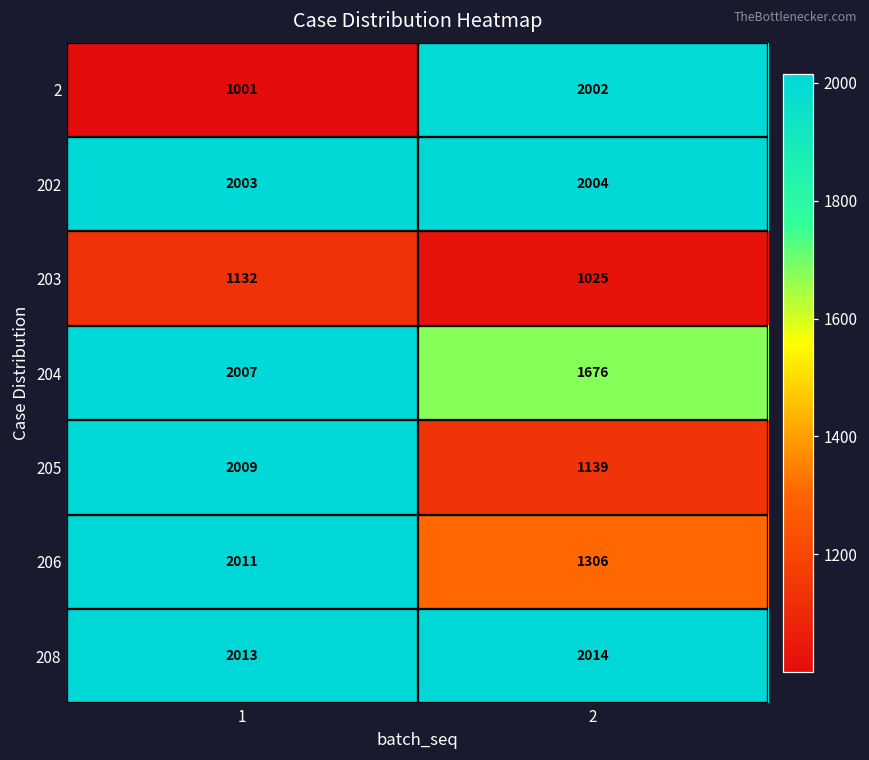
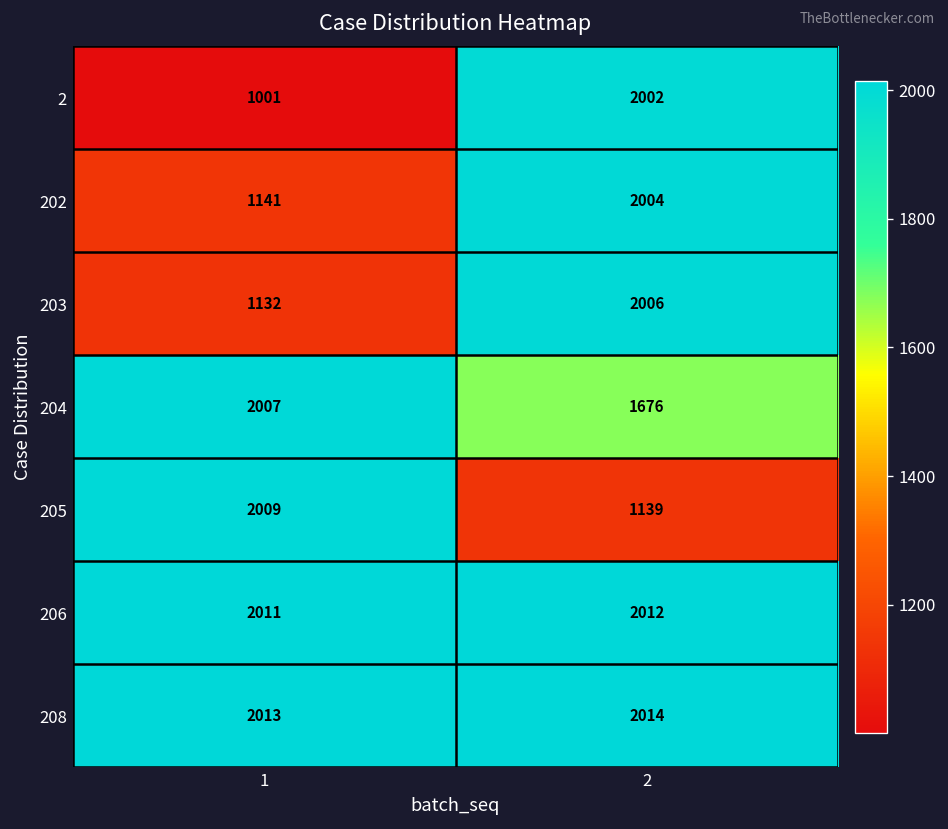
  {
    "2": {
      "1": 1001,
      "2": 2002
    },
    "202": {
-     "1": 2003,
+     "1": 1141,
      "2": 2004
    },
    "203": {
      "1": 1132,
-     "2": 1025
+     "2": 2006
    },
    "204": {
      "1": 2007,
      "2": 1676
    },
    "205": {
      "1": 2009,
      "2": 1139
    },
    "206": {
      "1": 2011,
-     "2": 1306
+     "2": 2012
    },
    "208": {
      "1": 2013,
      "2": 2014
    }
  }
